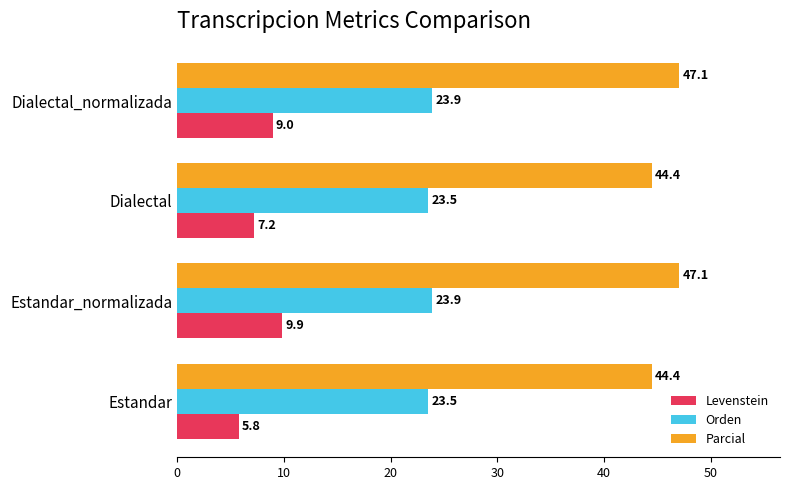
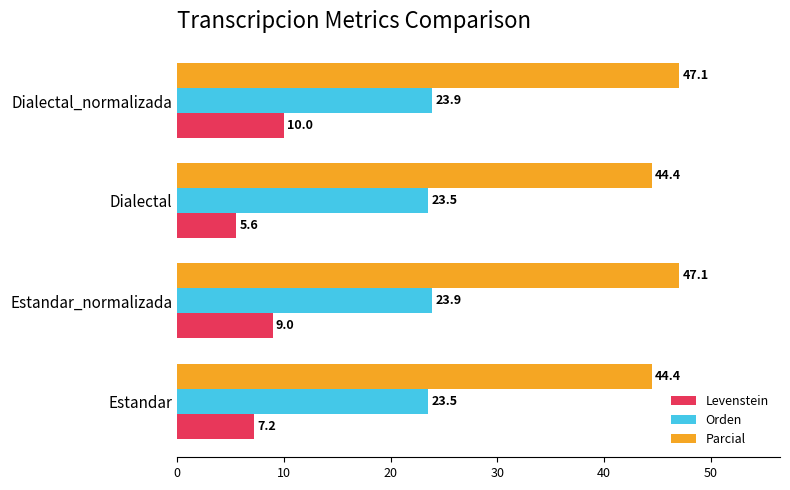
  {
    "Levenstein": {
-     "Dialectal_normalizada": 9.0,
-     "Dialectal": 7.2,
-     "Estandar_normalizada": 9.9,
-     "Estandar": 5.8
+     "Dialectal_normalizada": 10.0,
+     "Dialectal": 5.6,
+     "Estandar_normalizada": 9.0,
+     "Estandar": 7.2
    },
    "Orden": {
      "Dialectal_normalizada": 23.9,
      "Dialectal": 23.5,
      "Estandar_normalizada": 23.9,
      "Estandar": 23.5
    },
    "Parcial": {
      "Dialectal_normalizada": 47.1,
      "Dialectal": 44.4,
      "Estandar_normalizada": 47.1,
      "Estandar": 44.4
    }
  }
